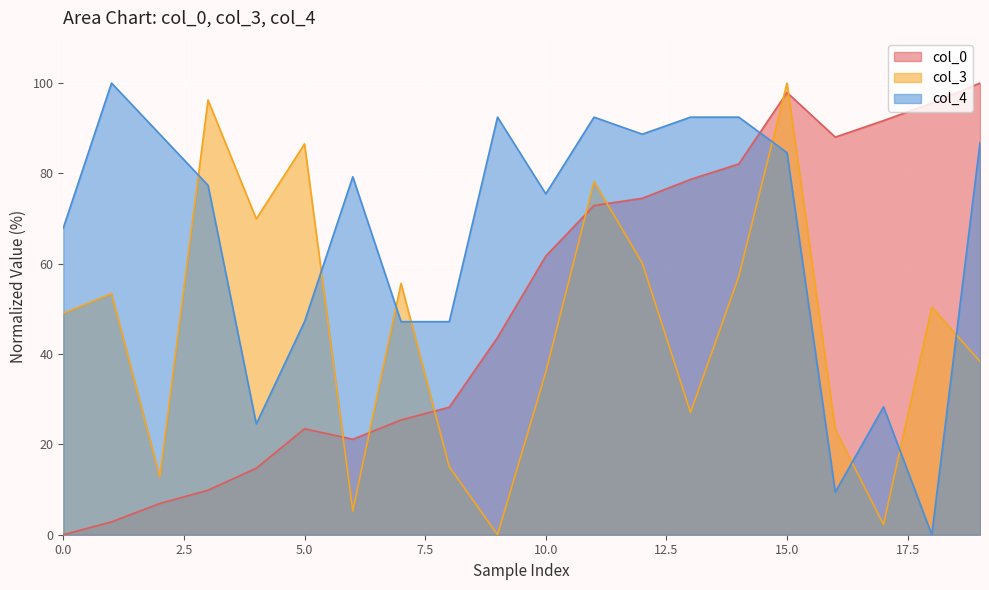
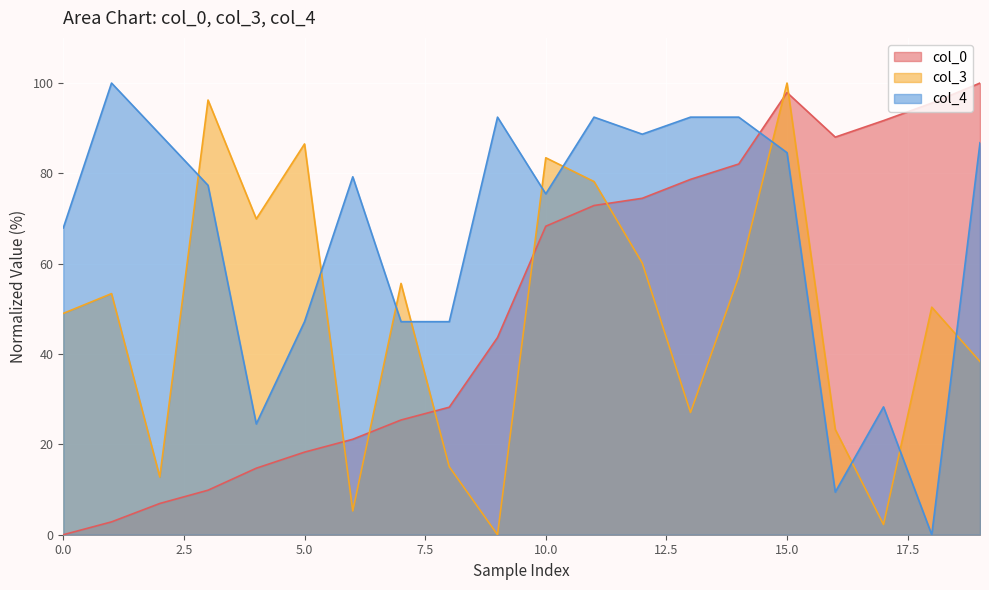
  {
    "col_0": {
      "0.0": 0,
-     "5.0": 23,
-     "10.0": 62,
+     "5.0": 18,
+     "10.0": 68,
      "15.0": 98
    },
    "col_3": {
      "0.0": 49,
      "5.0": 87,
-     "10.0": 36,
+     "10.0": 83,
      "15.0": 100
    },
    "col_4": {
      "0.0": 68,
      "5.0": 47,
      "10.0": 75,
      "15.0": 85
    }
  }
